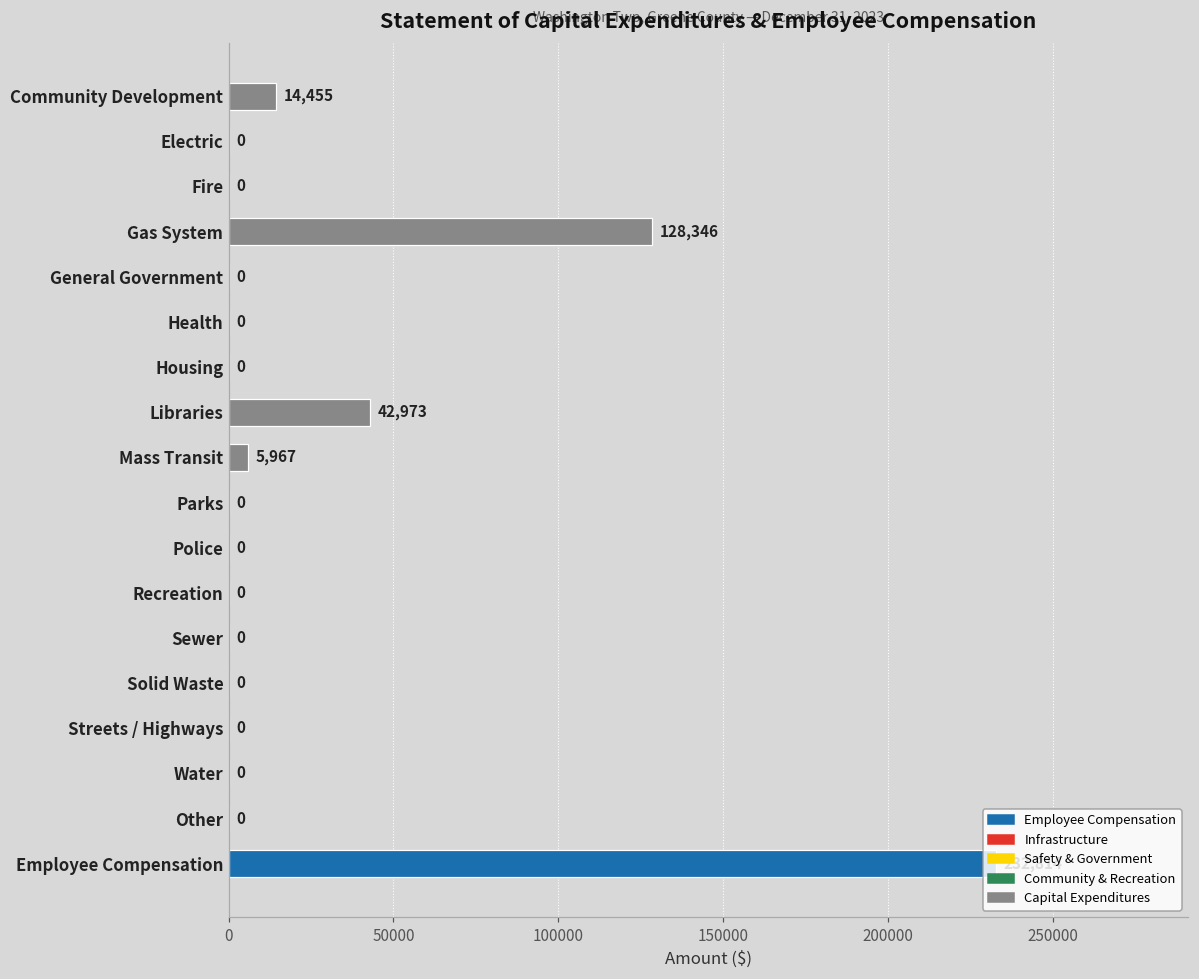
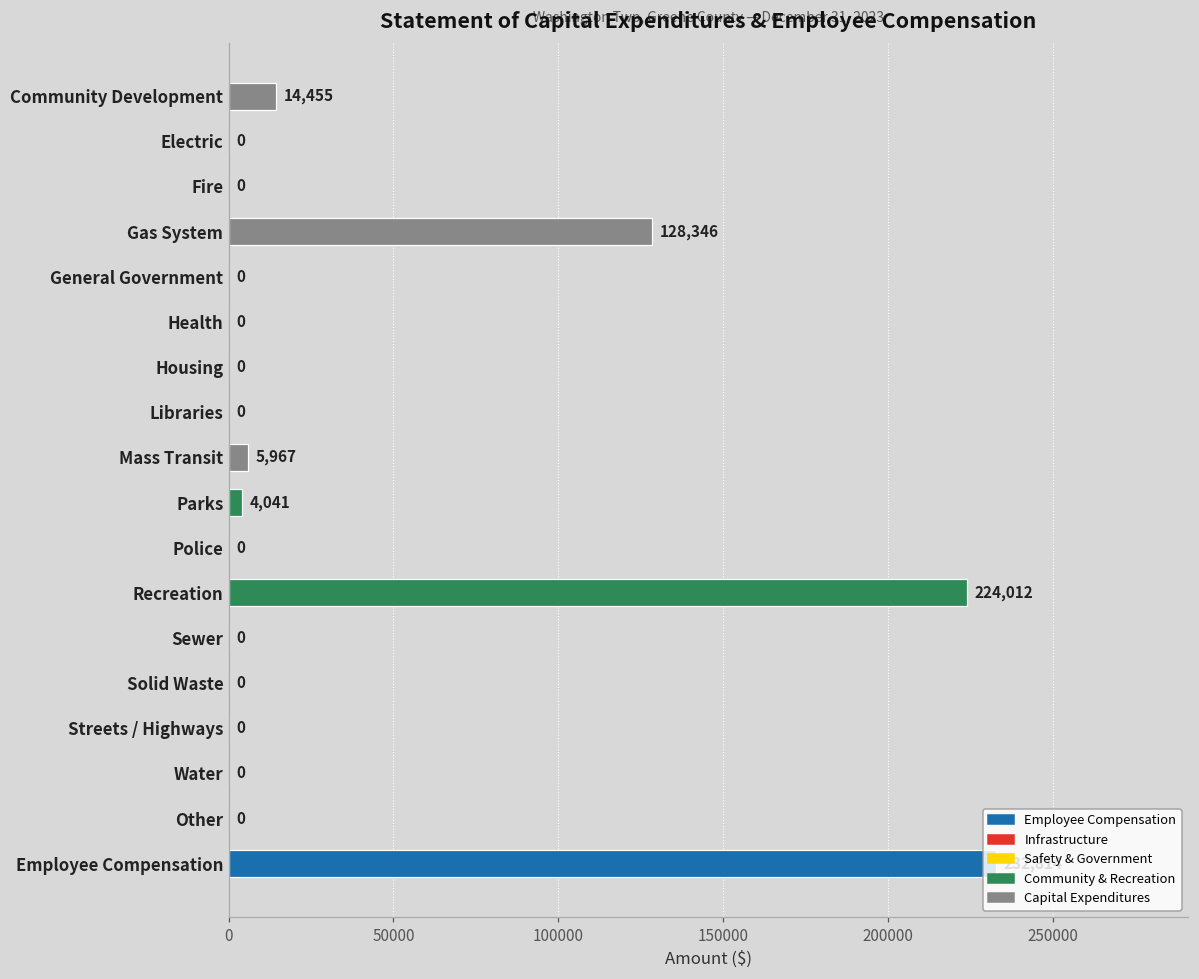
  {
    "Community Development": "14,455",
    "Electric": "0",
    "Fire": "0",
    "Gas System": "128,346",
    "General Government": "0",
    "Health": "0",
    "Housing": "0",
-   "Libraries": "42,973",
+   "Libraries": "0",
    "Mass Transit": "5,967",
-   "Parks": "0",
+   "Parks": "4,041",
    "Police": "0",
-   "Recreation": "0",
+   "Recreation": "224,012",
    "Sewer": "0",
    "Solid Waste": "0",
    "Streets / Highways": "0",
    "Water": "0",
    "Other": "0"
  }
